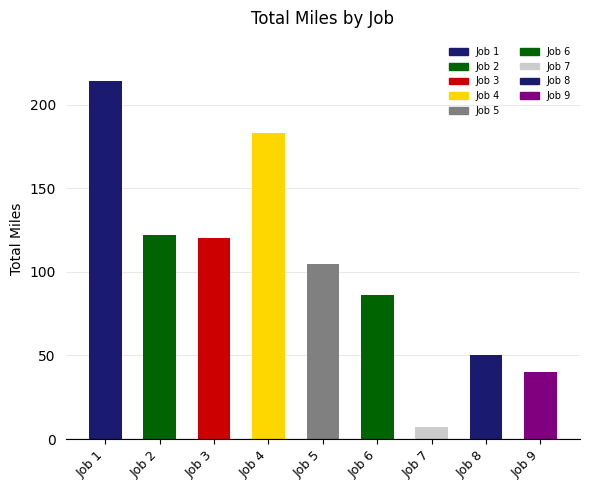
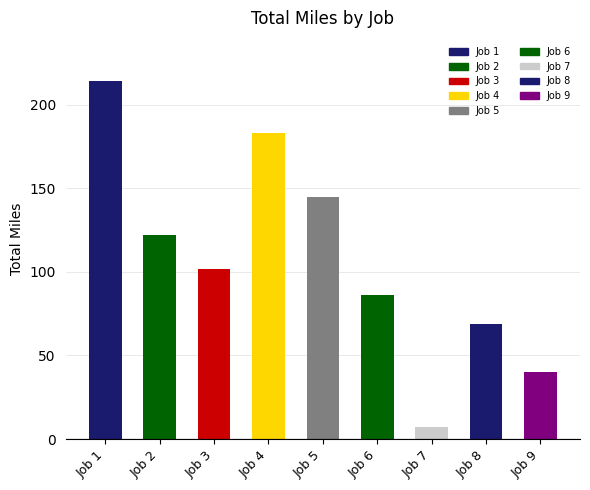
  {
    "Job 1": 214,
    "Job 2": 122,
-   "Job 3": 120,
+   "Job 3": 102,
    "Job 4": 183,
-   "Job 5": 105,
+   "Job 5": 145,
    "Job 6": 86,
    "Job 7": 7,
-   "Job 8": 50,
+   "Job 8": 69,
    "Job 9": 40
  }
